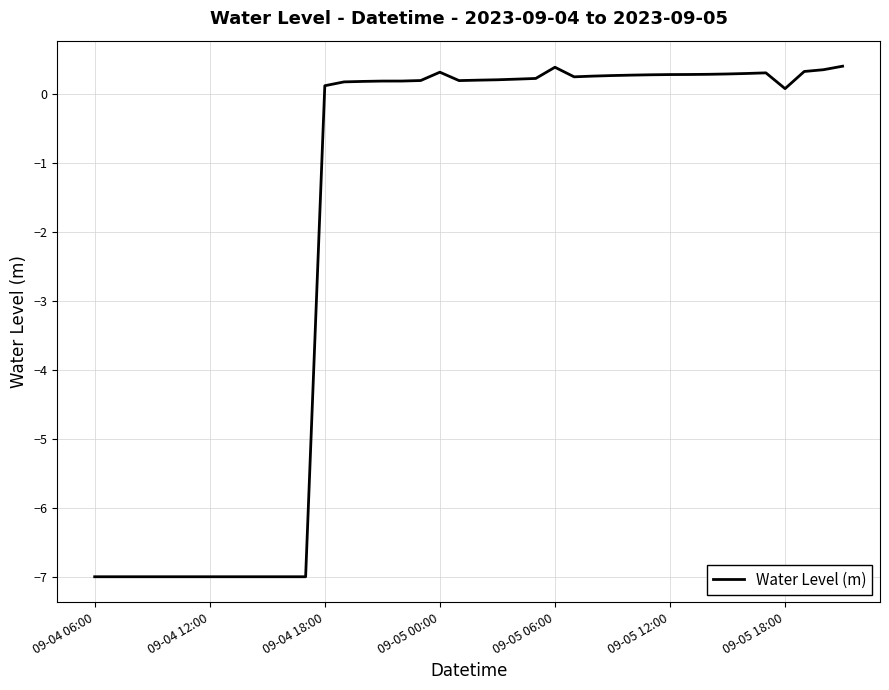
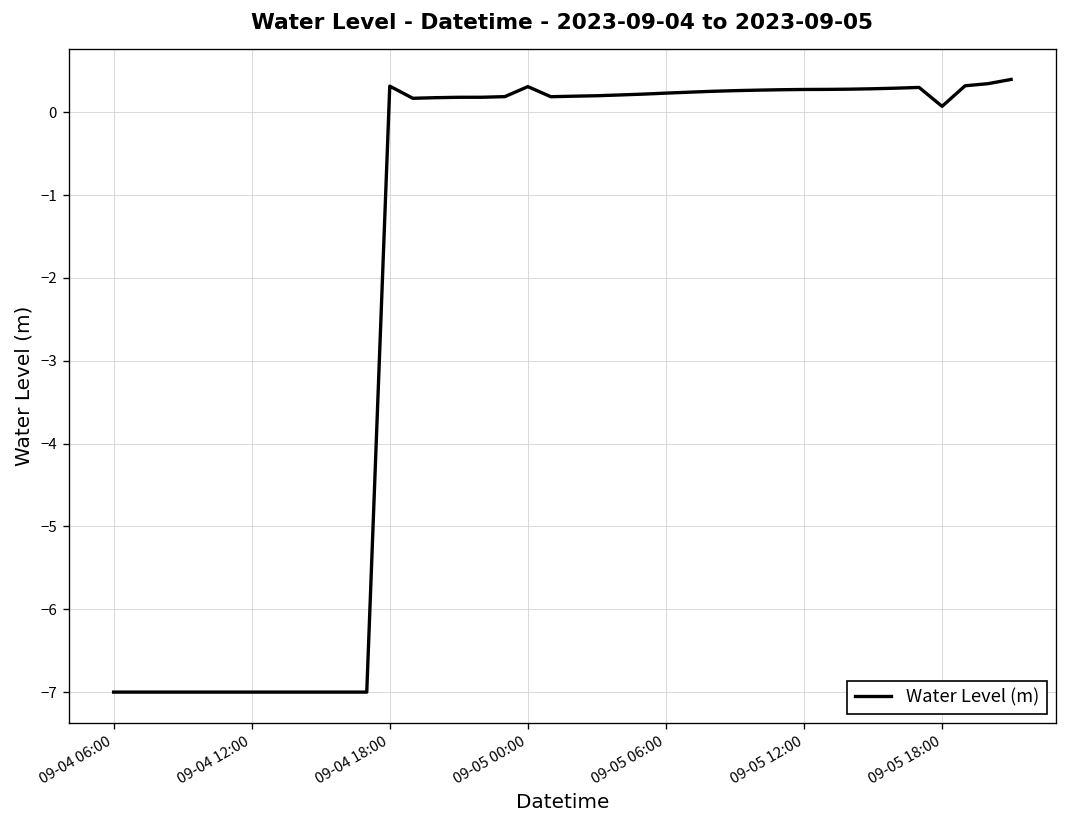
  {
    "09-04 06:00": -7.0,
    "09-04 12:00": -7.0,
-   "09-04 18:00": 0.1,
+   "09-04 18:00": 0.3,
    "09-05 00:00": 0.3,
-   "09-05 06:00": 0.4,
+   "09-05 06:00": 0.2,
    "09-05 12:00": 0.3,
    "09-05 18:00": 0.1
  }
